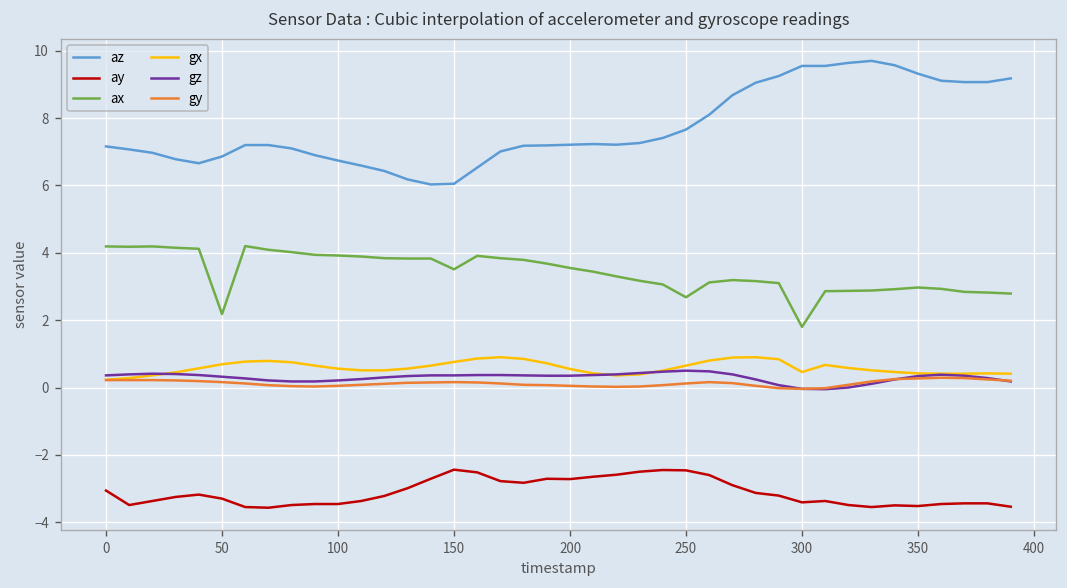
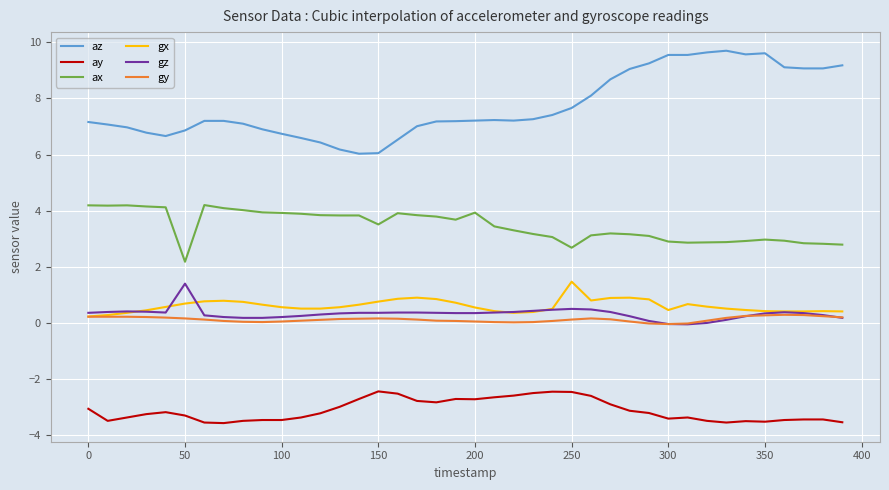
  {
    "az": {
      "0": 7.2,
      "50": 6.9,
      "100": 6.7,
      "150": 6.1,
      "200": 7.2,
      "250": 7.7,
      "300": 9.6,
-     "350": 9.3
+     "350": 9.6
    },
    "ay": {
      "0": -3.1,
      "50": -3.3,
      "100": -3.5,
      "150": -2.4,
      "200": -2.7,
      "250": -2.5,
      "300": -3.4,
      "350": -3.5
    },
    "ax": {
      "0": 4.2,
      "50": 2.2,
      "100": 3.9,
      "150": 3.5,
-     "200": 3.6,
+     "200": 3.9,
      "250": 2.7,
-     "300": 1.8,
+     "300": 2.9,
      "350": 3.0
    },
    "gx": {
      "50": 0.7,
      "100": 0.6,
      "150": 0.8,
      "200": 0.6,
-     "250": 0.7,
+     "250": 1.5,
      "300": 0.5
    },
    "gz": {
      "0": 0.4,
-     "50": 0.3,
+     "50": 1.4,
      "100": 0.2,
      "150": 0.4,
      "200": 0.4,
      "250": 0.5
    },
    "gy": {
      "50": 0.2,
      "100": 0.1,
      "150": 0.2,
      "200": 0.1,
      "250": 0.1
    }
  }
